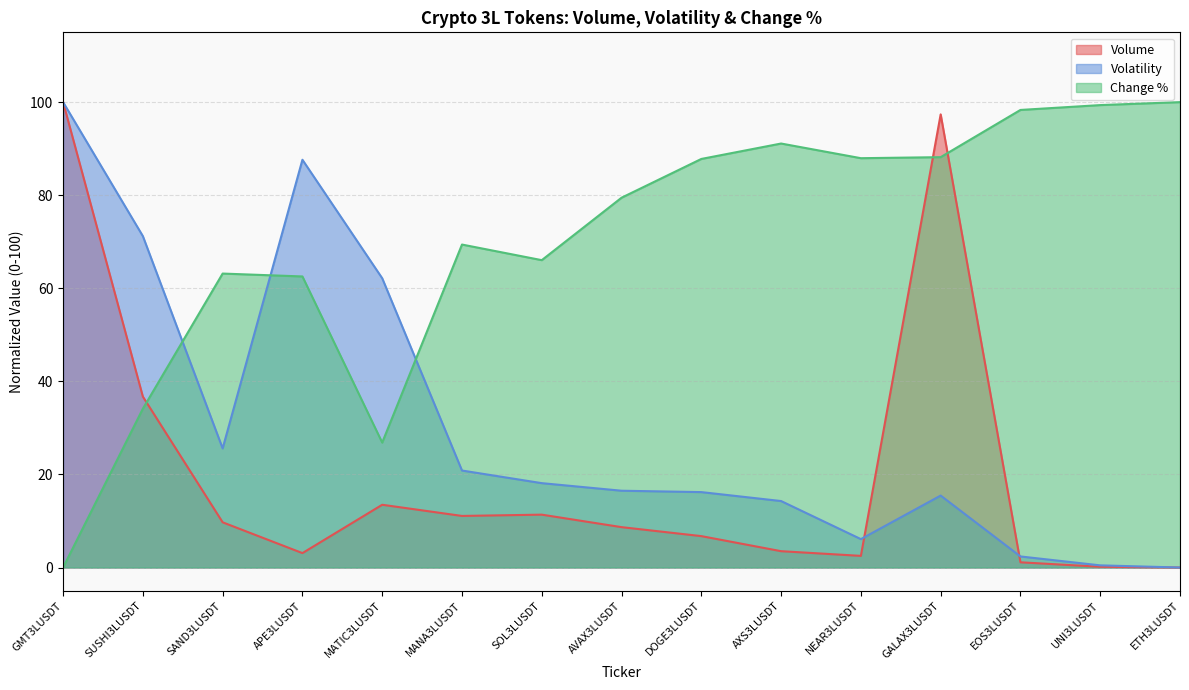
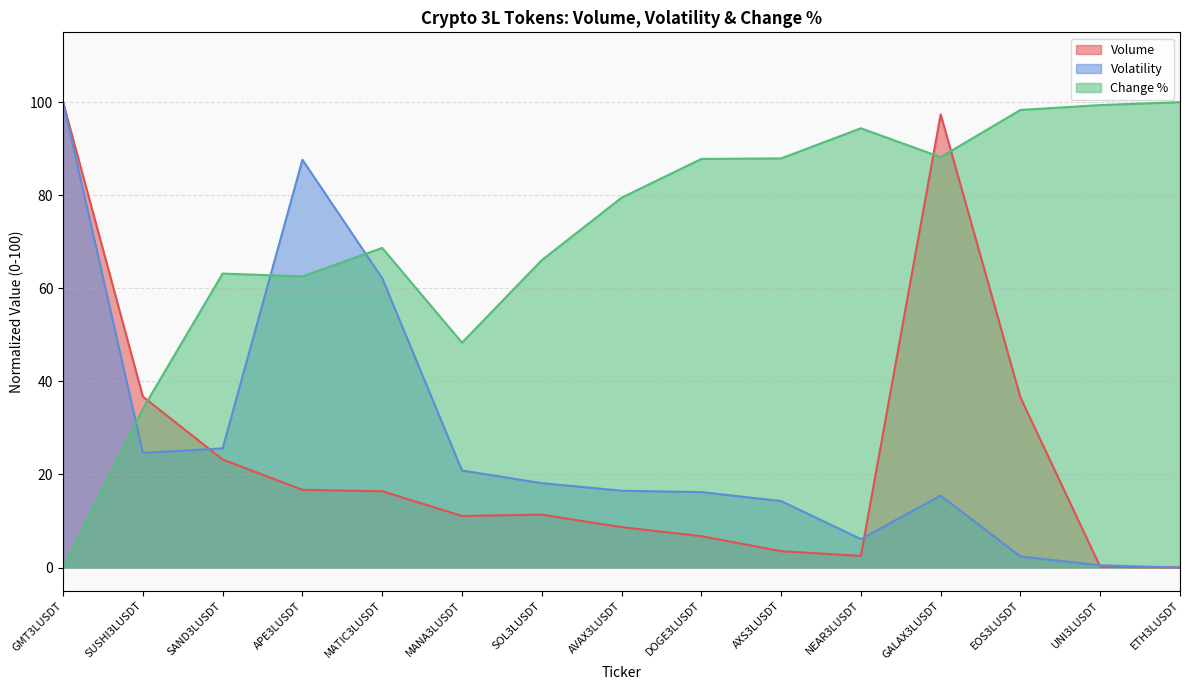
  {
    "Volume": {
      "SUSHI3LUSDT": 37,
-     "SAND3LUSDT": 10,
-     "APE3LUSDT": 3,
-     "MATIC3LUSDT": 13,
+     "SAND3LUSDT": 23,
+     "APE3LUSDT": 17,
+     "MATIC3LUSDT": 16,
      "MANA3LUSDT": 11,
      "SOL3LUSDT": 11,
      "AVAX3LUSDT": 9,
      "DOGE3LUSDT": 7,
      "AXS3LUSDT": 4,
      "NEAR3LUSDT": 3,
      "GALAX3LUSDT": 97,
-     "EOS3LUSDT": 1
+     "EOS3LUSDT": 37
    },
    "Volatility": {
-     "SUSHI3LUSDT": 71,
+     "SUSHI3LUSDT": 25,
      "SAND3LUSDT": 26,
      "APE3LUSDT": 88,
      "MATIC3LUSDT": 62,
      "MANA3LUSDT": 21,
      "SOL3LUSDT": 18,
      "AVAX3LUSDT": 17,
      "DOGE3LUSDT": 16,
      "AXS3LUSDT": 14,
      "NEAR3LUSDT": 6,
      "GALAX3LUSDT": 15,
      "EOS3LUSDT": 2
    },
    "Change %": {
      "GMT3LUSDT": 0,
      "SUSHI3LUSDT": 34,
      "SAND3LUSDT": 63,
      "APE3LUSDT": 63,
-     "MATIC3LUSDT": 27,
-     "MANA3LUSDT": 69,
+     "MATIC3LUSDT": 69,
+     "MANA3LUSDT": 48,
      "SOL3LUSDT": 66,
      "AVAX3LUSDT": 79,
      "DOGE3LUSDT": 88,
-     "AXS3LUSDT": 91,
-     "NEAR3LUSDT": 88,
+     "AXS3LUSDT": 88,
+     "NEAR3LUSDT": 94,
      "GALAX3LUSDT": 88,
      "EOS3LUSDT": 98,
      "UNI3LUSDT": 99,
      "ETH3LUSDT": 100
    }
  }
